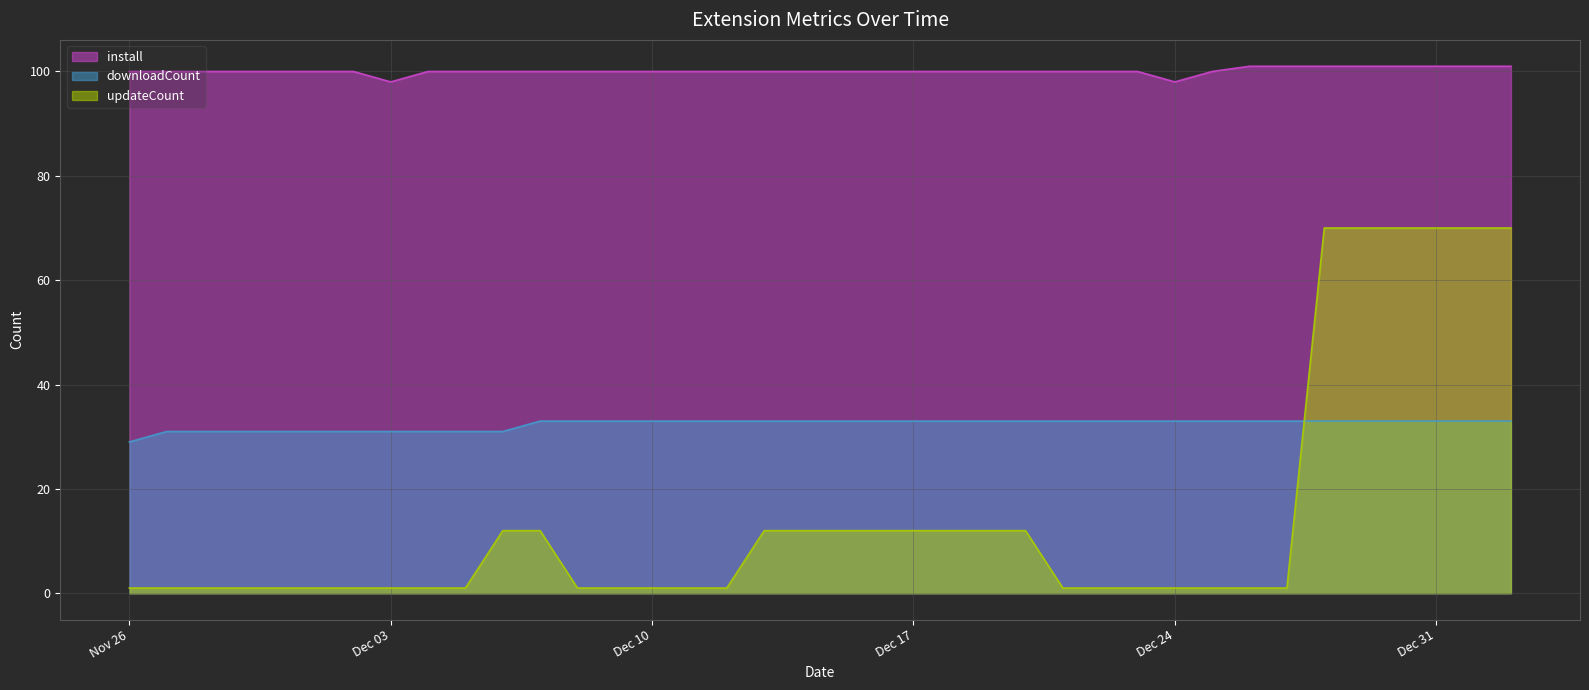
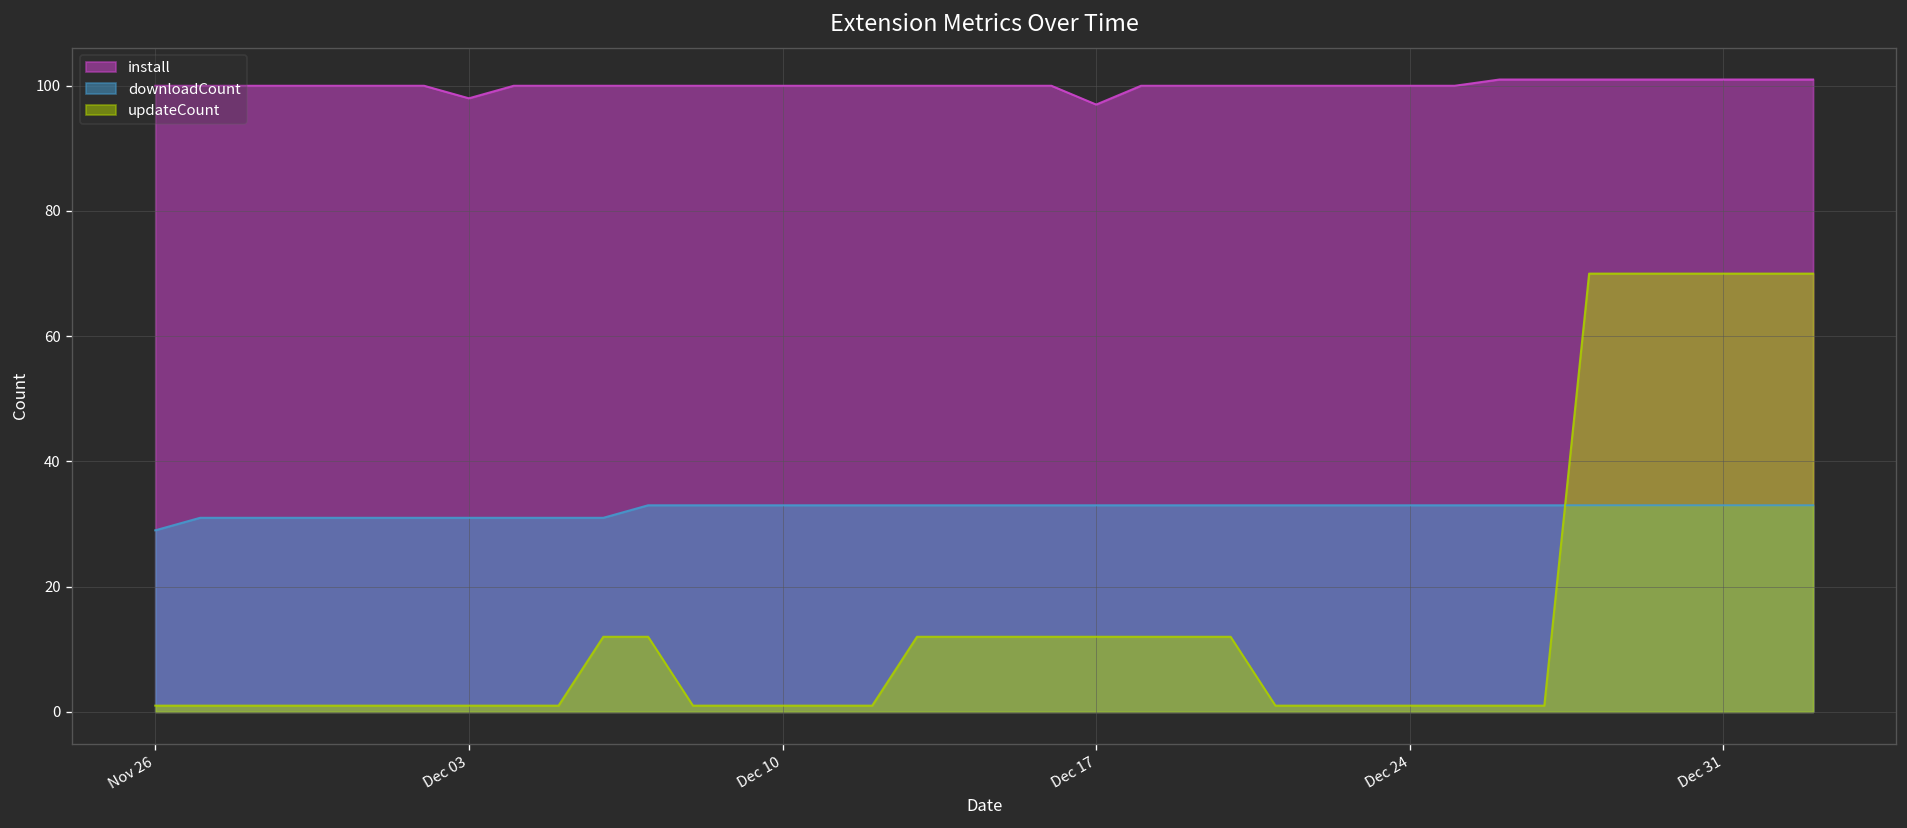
  {
    "install": {
      "Dec 03": 98,
      "Dec 10": 100,
-     "Dec 17": 100,
-     "Dec 24": 98,
+     "Dec 17": 97,
+     "Dec 24": 100,
      "Dec 31": 101
    },
    "downloadCount": {
      "Nov 26": 29,
      "Dec 03": 31,
      "Dec 10": 33,
      "Dec 17": 33,
      "Dec 24": 33,
      "Dec 31": 33
    },
    "updateCount": {
      "Nov 26": 1,
      "Dec 03": 1,
      "Dec 10": 1,
      "Dec 17": 12,
      "Dec 24": 1,
      "Dec 31": 70
    }
  }
